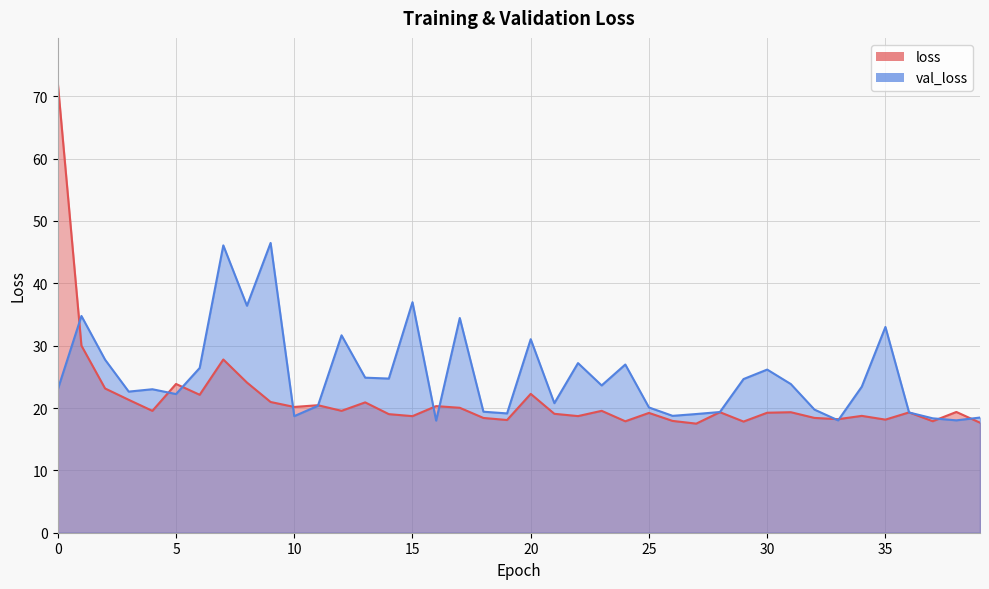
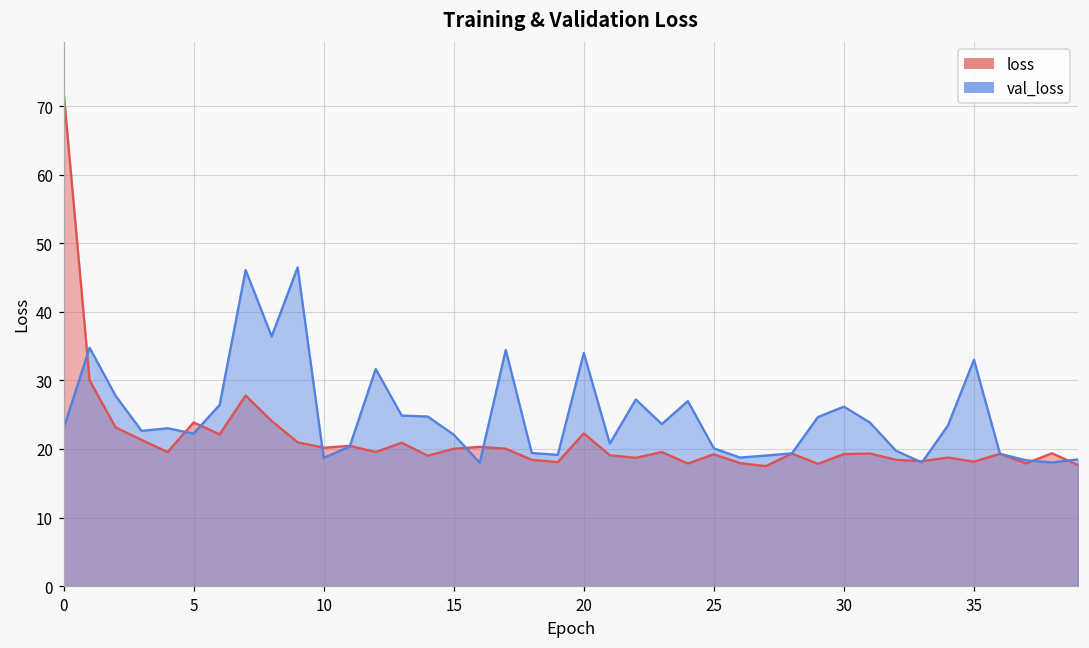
  {
    "loss": {
      "0": 72,
      "5": 24,
      "10": 20,
-     "15": 19,
+     "15": 20,
      "20": 22,
      "25": 19,
      "30": 19,
      "35": 18
    },
    "val_loss": {
      "0": 23,
      "5": 22,
      "10": 19,
-     "15": 37,
-     "20": 31,
+     "15": 22,
+     "20": 34,
      "25": 20,
      "30": 26,
      "35": 33
    }
  }
